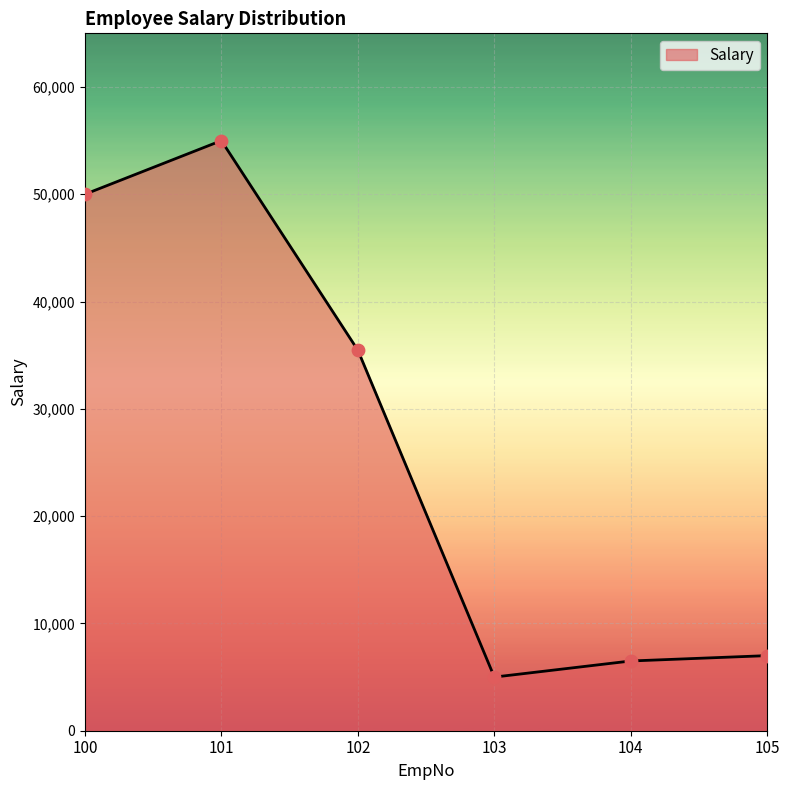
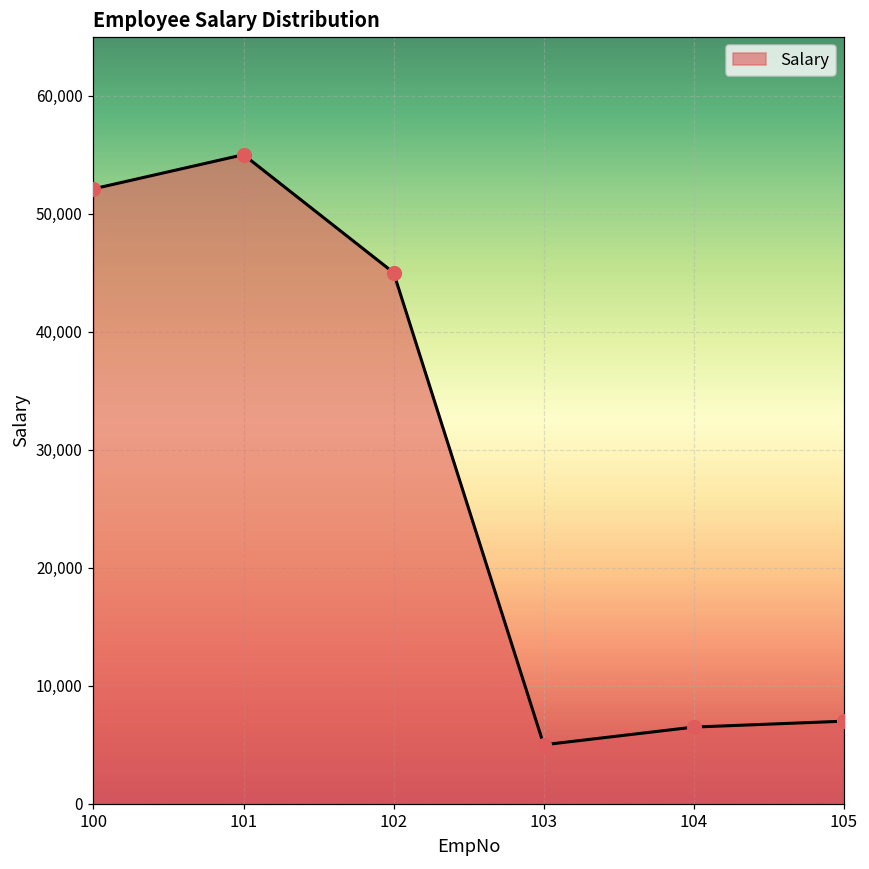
  {
-   "100": "50,000",
+   "100": "52,100",
    "101": "55,000",
-   "102": "35,500",
+   "102": "45,000",
    "103": "5,000",
    "104": "6,500",
    "105": "7,000"
  }
